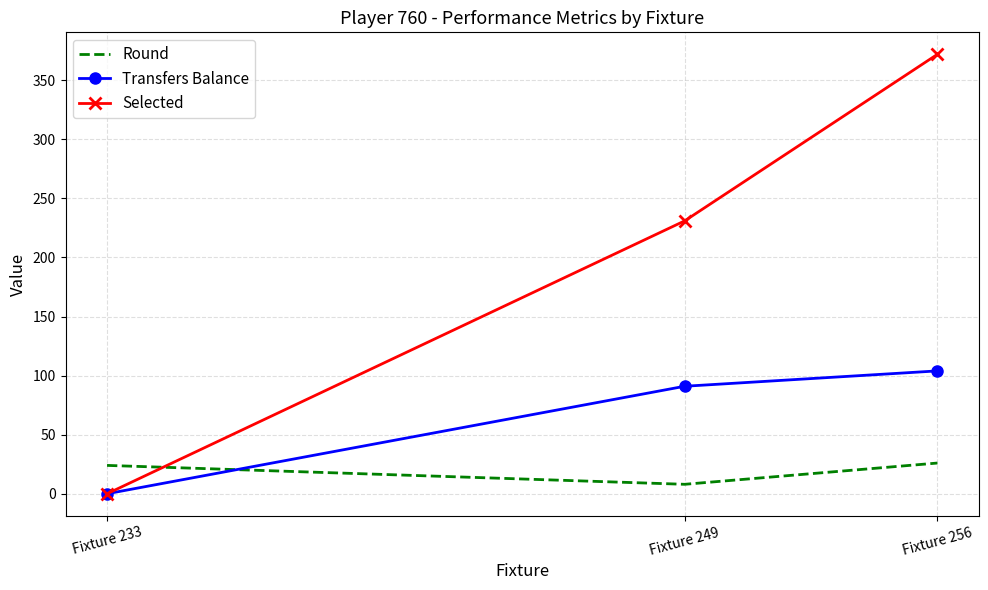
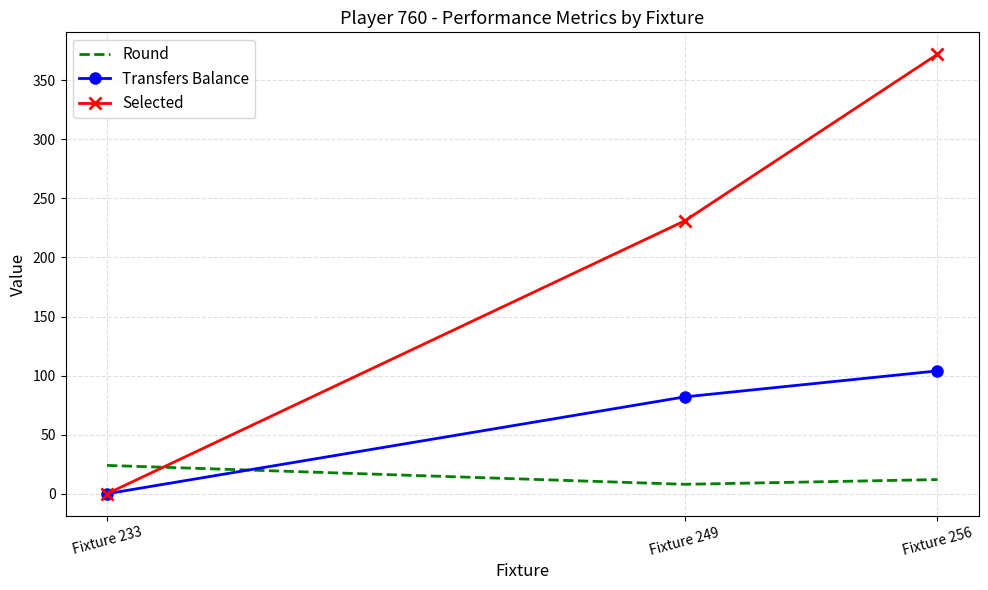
  {
    "Round": {
      "Fixture 233": 24,
      "Fixture 249": 8,
-     "Fixture 256": 26
+     "Fixture 256": 12
    },
    "Transfers Balance": {
-     "Fixture 249": 91,
+     "Fixture 249": 82,
      "Fixture 256": 104
    },
    "Selected": {
      "Fixture 249": 231,
      "Fixture 256": 372
    }
  }
